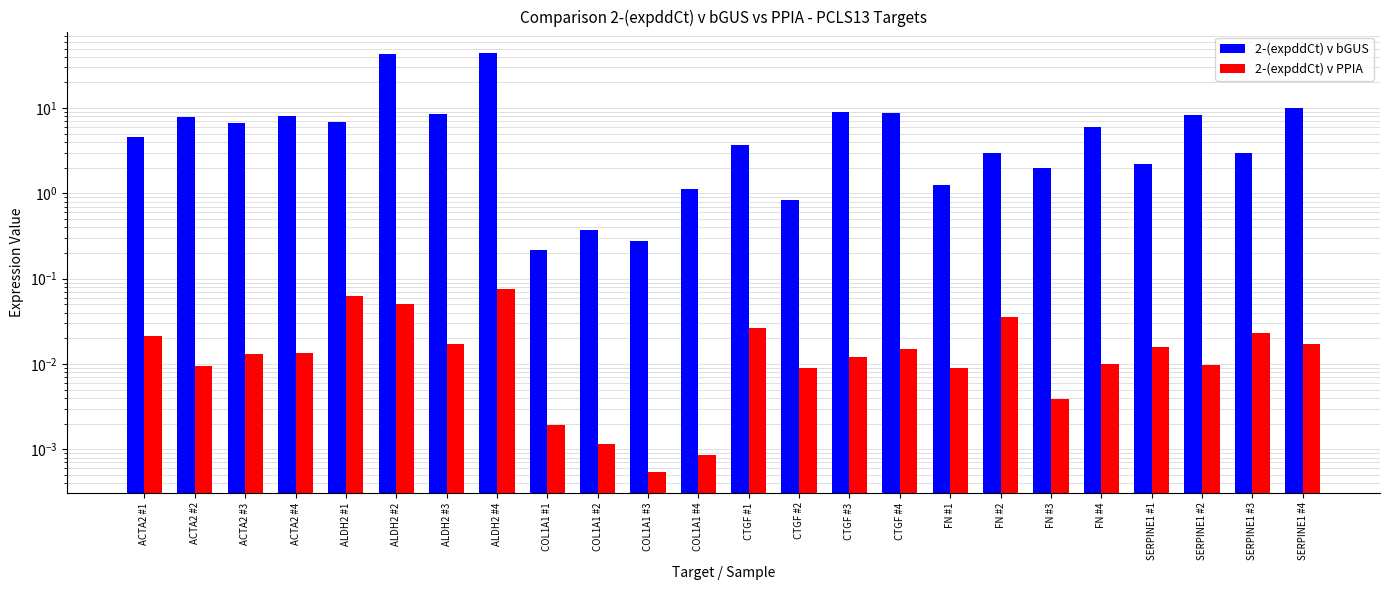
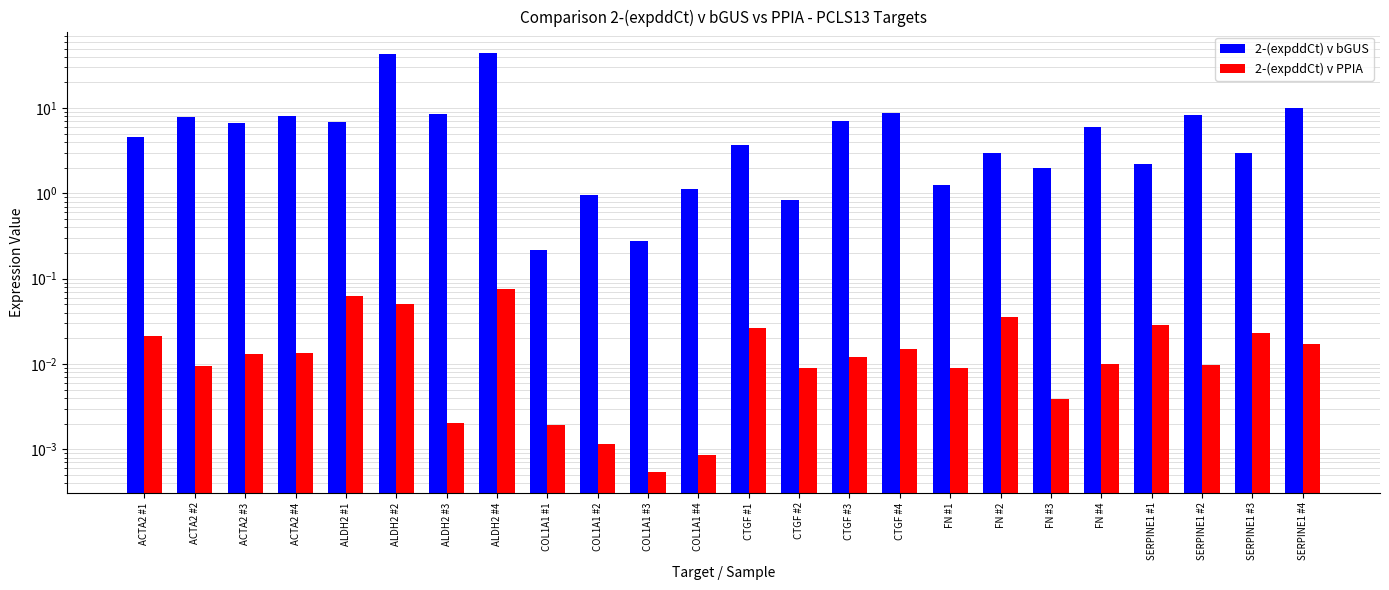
  {
    "2-(expddCt) v bGUS": {
      "ACTA2 #1": 5,
      "ACTA2 #2": 8,
      "ACTA2 #3": 7,
      "ACTA2 #4": 8,
      "ALDH2 #1": 7,
      "ALDH2 #2": 40,
      "ALDH2 #3": 9,
      "ALDH2 #4": 40,
      "COL1A1 #1": 0.21,
-     "COL1A1 #2": 0.4,
+     "COL1A1 #2": 1.0,
      "COL1A1 #3": 0.28,
      "COL1A1 #4": 1.1,
      "CTGF #1": 4,
      "CTGF #2": 0.8,
-     "CTGF #3": 9,
+     "CTGF #3": 7,
      "CTGF #4": 9,
      "FN #1": 1.2,
      "FN #2": 3.0,
      "FN #3": 2.0,
      "FN #4": 6,
      "SERPINE1 #1": 2.2,
      "SERPINE1 #2": 8,
      "SERPINE1 #3": 3.0,
      "SERPINE1 #4": 10
    },
    "2-(expddCt) v PPIA": {
      "ACTA2 #1": 0.021,
      "ACTA2 #2": 0.009,
      "ACTA2 #3": 0.013,
      "ACTA2 #4": 0.014,
      "ALDH2 #1": 0.06,
      "ALDH2 #2": 0.05,
-     "ALDH2 #3": 0.017,
+     "ALDH2 #3": 0.0020,
      "ALDH2 #4": 0.08,
      "COL1A1 #1": 0.0019,
      "COL1A1 #2": 0.0011,
      "COL1A1 #3": 0.0005,
      "COL1A1 #4": 0.0009,
      "CTGF #1": 0.026,
      "CTGF #2": 0.009,
      "CTGF #3": 0.012,
      "CTGF #4": 0.015,
      "FN #1": 0.009,
      "FN #2": 0.035,
      "FN #3": 0.004,
      "FN #4": 0.010,
-     "SERPINE1 #1": 0.016,
+     "SERPINE1 #1": 0.029,
      "SERPINE1 #2": 0.010,
      "SERPINE1 #3": 0.023,
      "SERPINE1 #4": 0.017
    }
  }
